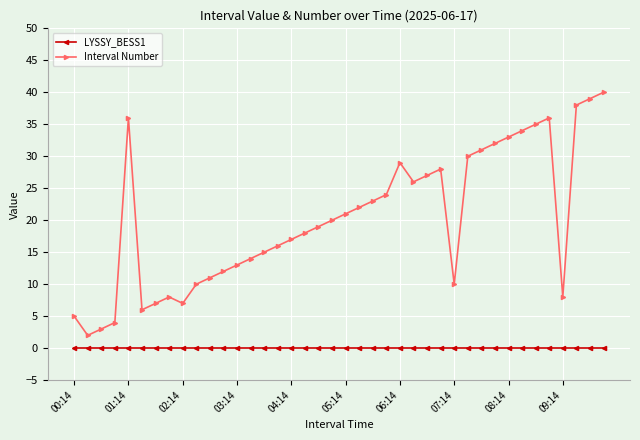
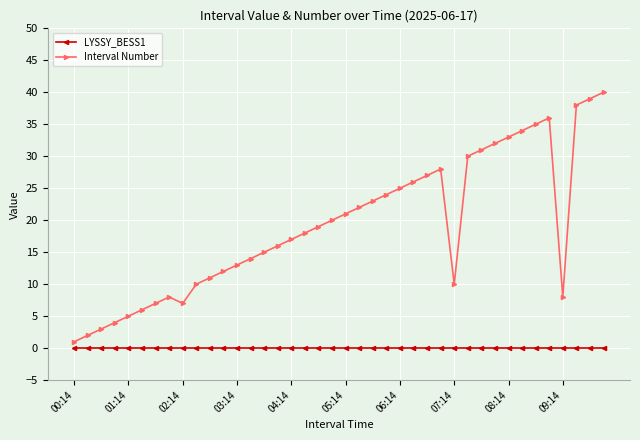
  {
    "LYSSY_BESS1": {
      "00:14": 0,
      "01:14": 0,
      "02:14": 0,
      "03:14": 0,
      "04:14": 0,
      "05:14": 0,
      "06:14": 0,
      "07:14": 0,
      "08:14": 0,
      "09:14": 0
    },
    "Interval Number": {
-     "00:14": 5,
-     "01:14": 36,
+     "00:14": 1,
+     "01:14": 5,
      "02:14": 7,
      "03:14": 13,
      "04:14": 17,
      "05:14": 21,
-     "06:14": 29,
+     "06:14": 25,
      "07:14": 10,
      "08:14": 33,
      "09:14": 8
    }
  }
